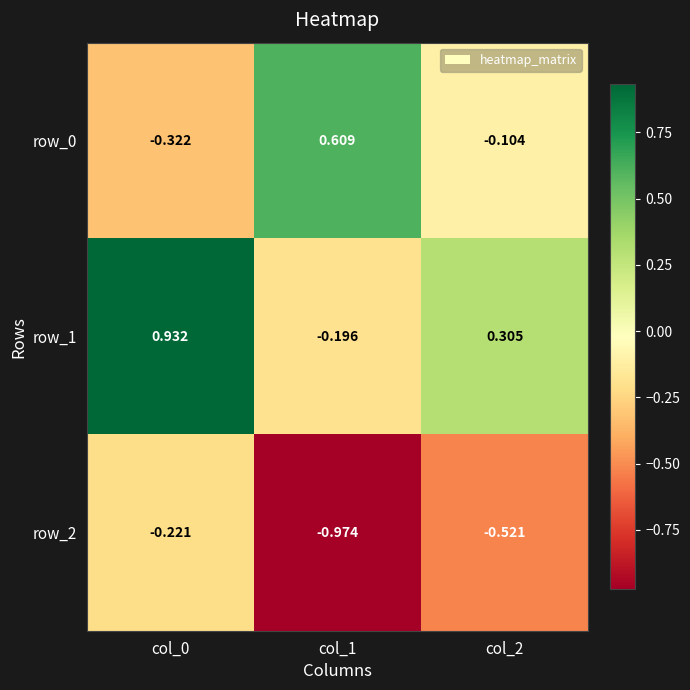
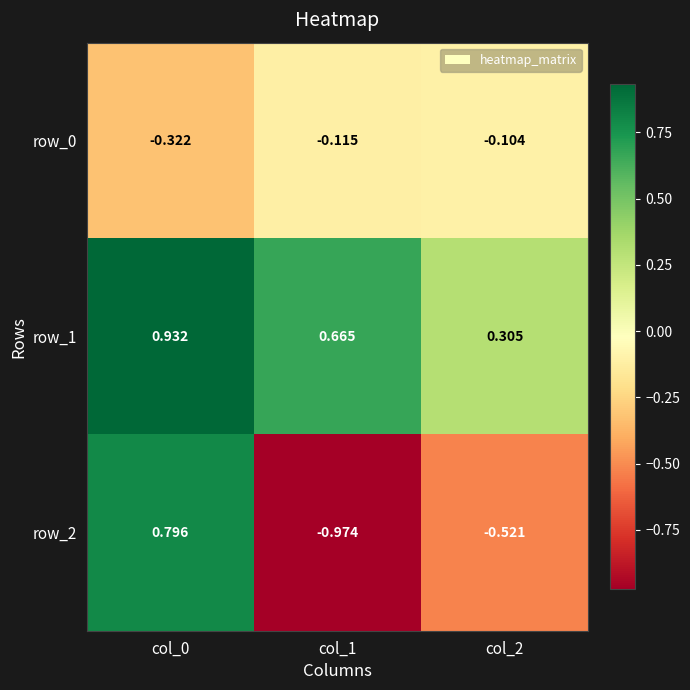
  {
    "row_0": {
      "col_0": -0.322,
-     "col_1": 0.609,
+     "col_1": -0.115,
      "col_2": -0.104
    },
    "row_1": {
      "col_0": 0.932,
-     "col_1": -0.196,
+     "col_1": 0.665,
      "col_2": 0.305
    },
    "row_2": {
-     "col_0": -0.221,
+     "col_0": 0.796,
      "col_1": -0.974,
      "col_2": -0.521
    }
  }
